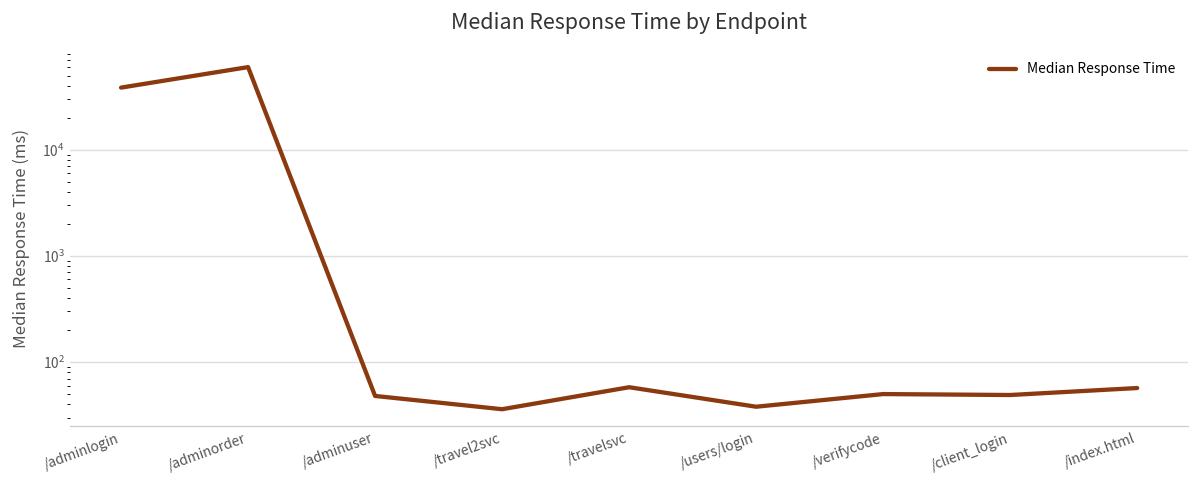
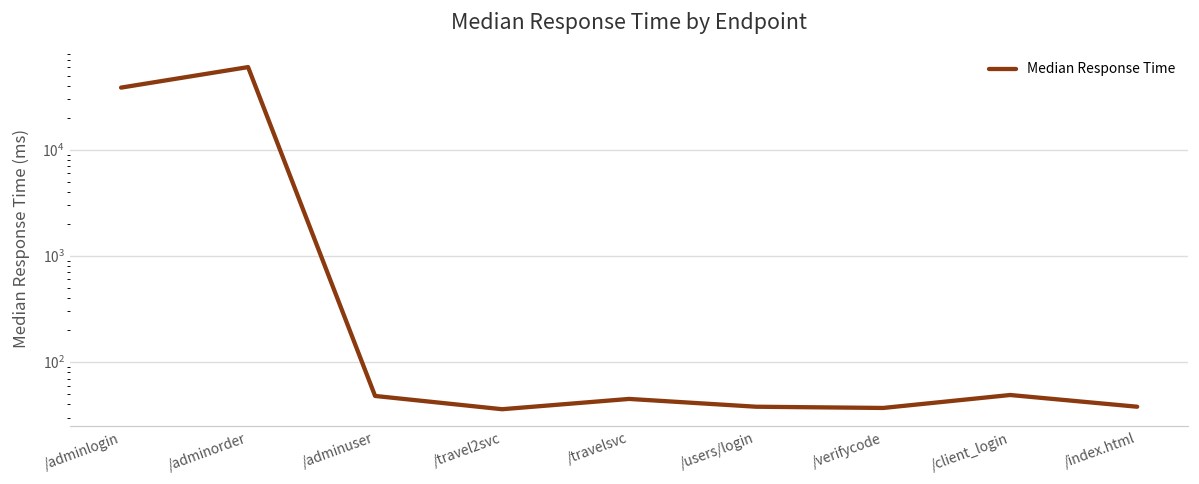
  {
    "/adminlogin": 38000,
    "/adminorder": 60000,
    "/adminuser": 50,
    "/travel2svc": 36,
-   "/travelsvc": 60,
+   "/travelsvc": 50,
    "/users/login": 38,
-   "/verifycode": 50,
+   "/verifycode": 37,
    "/client_login": 50,
-   "/index.html": 60
+   "/index.html": 38
  }
